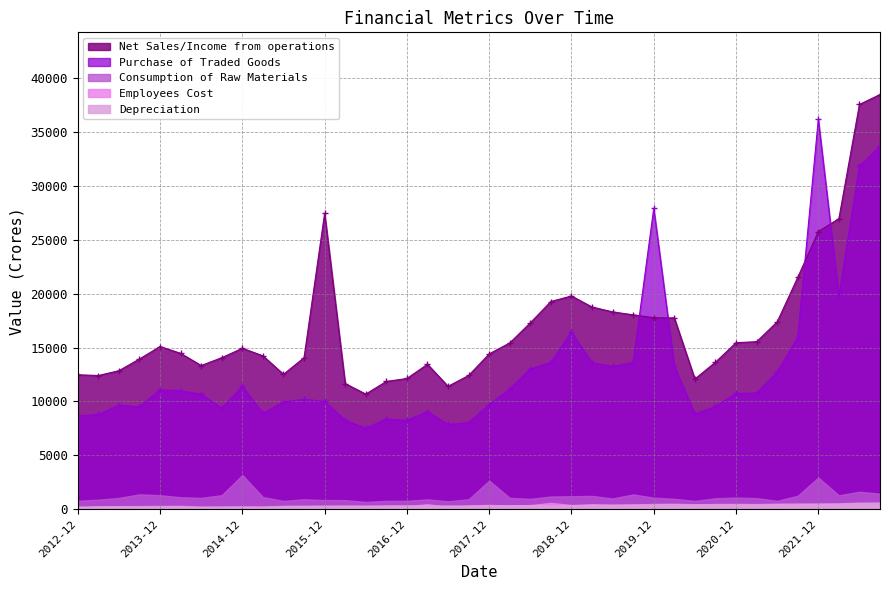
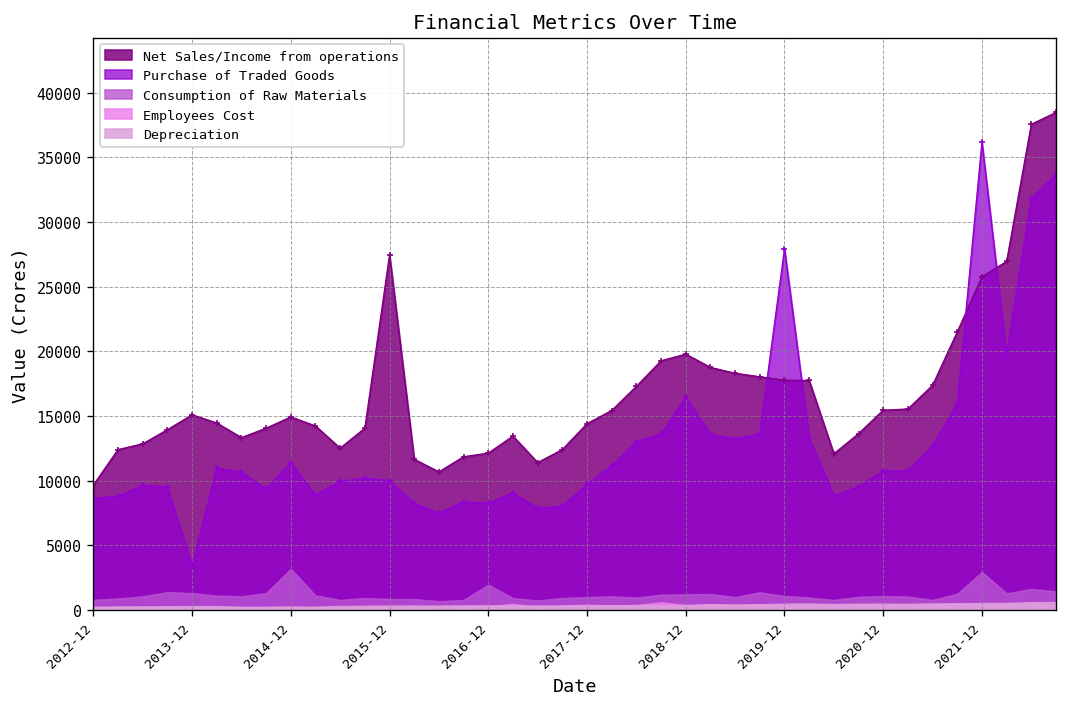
  {
    "Net Sales/Income from operations": {
-     "2012-12": 12500,
+     "2012-12": 9700,
      "2013-12": 15100,
      "2014-12": 14900,
      "2015-12": 27500,
      "2016-12": 12100,
      "2017-12": 14400,
      "2018-12": 19800,
      "2019-12": 17800,
      "2020-12": 15500,
      "2021-12": 25800
    },
    "Purchase of Traded Goods": {
      "2012-12": 8700,
-     "2013-12": 11100,
+     "2013-12": 3400,
      "2014-12": 11400,
      "2015-12": 10000,
      "2016-12": 8200,
      "2017-12": 9700,
      "2018-12": 16400,
      "2019-12": 27900,
      "2020-12": 10800,
      "2021-12": 36200
    },
    "Consumption of Raw Materials": {
      "2012-12": 800,
      "2013-12": 1300,
      "2014-12": 3200,
      "2015-12": 800,
-     "2016-12": 800,
-     "2017-12": 2700,
+     "2016-12": 2000,
+     "2017-12": 1000,
      "2018-12": 1200,
      "2019-12": 1100,
      "2020-12": 1100,
      "2021-12": 2900
    }
  }
